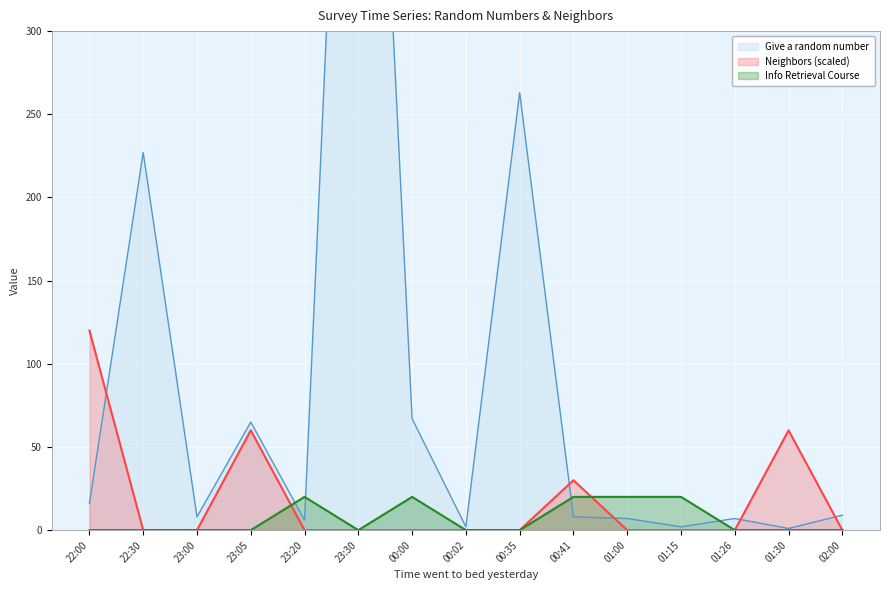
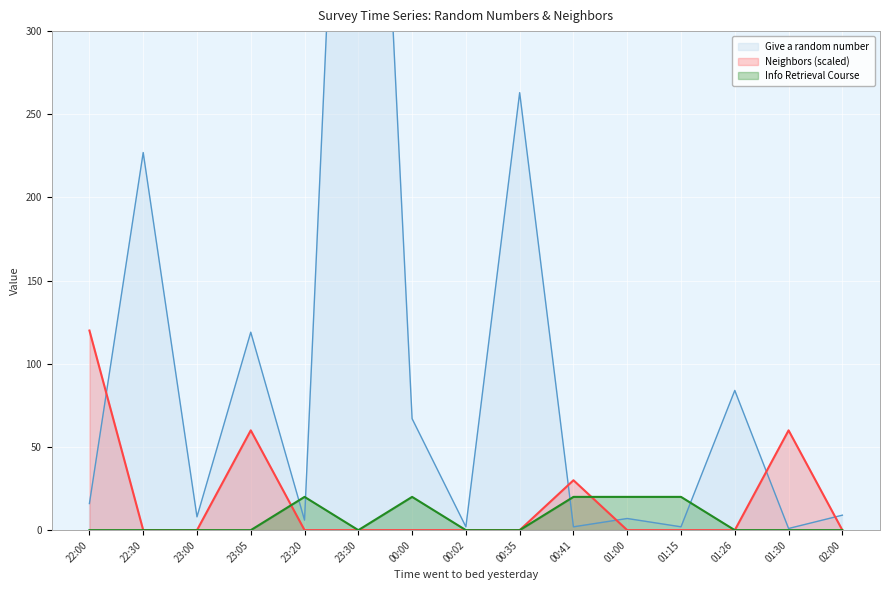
  {
    "Give a random number": {
      "22:00": 16,
      "22:30": 227,
      "23:00": 8,
-     "23:05": 65,
+     "23:05": 119,
      "23:20": 6,
      "00:00": 67,
      "00:02": 2,
      "00:35": 263,
-     "00:41": 8,
+     "00:41": 2,
      "01:00": 7,
      "01:15": 2,
-     "01:26": 7,
+     "01:26": 84,
      "02:00": 9
    },
    "Neighbors (scaled)": {
      "22:00": 120,
      "23:05": 60,
      "23:20": 0,
      "00:00": 0,
      "00:41": 30,
      "01:00": 0,
      "01:15": 0,
      "01:30": 60
    },
    "Info Retrieval Course": {
      "22:00": 0,
      "23:05": 0,
      "23:20": 20,
      "00:00": 20,
      "00:41": 20,
      "01:00": 20,
      "01:15": 20
    }
  }
